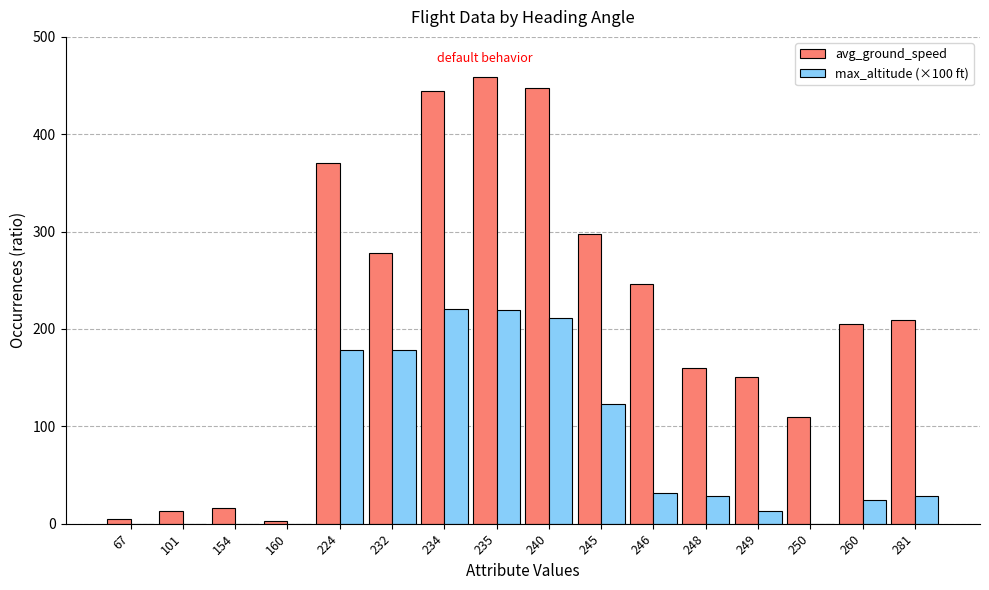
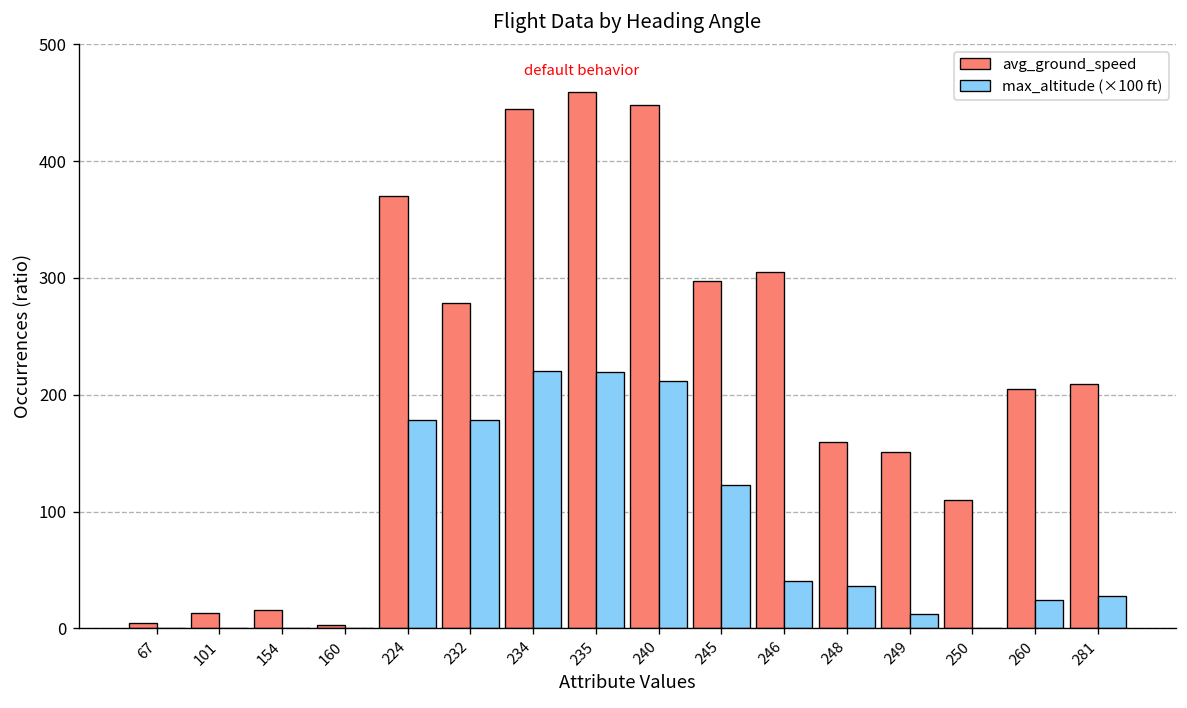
  {
    "avg_ground_speed": {
      "67": 10,
      "101": 10,
      "154": 20,
      "160": 0,
      "224": 370,
      "232": 280,
      "234": 440,
      "235": 460,
      "240": 450,
      "245": 300,
-     "246": 250,
+     "246": 310,
      "248": 160,
      "249": 150,
      "250": 110,
      "260": 210,
      "281": 210
    },
    "max_altitude (×100 ft)": {
      "67": 0,
      "101": 0,
      "154": 0,
      "160": 0,
      "224": 180,
      "232": 180,
      "234": 220,
      "235": 220,
      "240": 210,
      "245": 120,
-     "246": 30,
-     "248": 30,
+     "246": 40,
+     "248": 40,
      "249": 10,
      "250": 0,
      "260": 20,
      "281": 30
    }
  }
